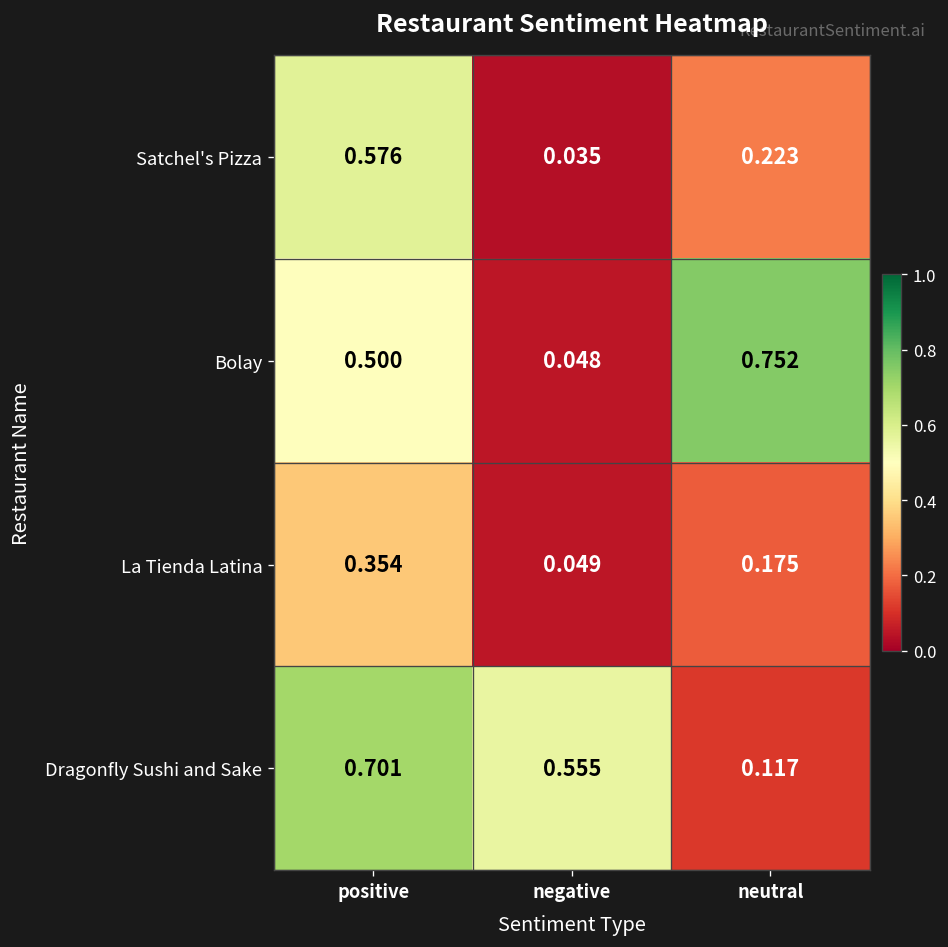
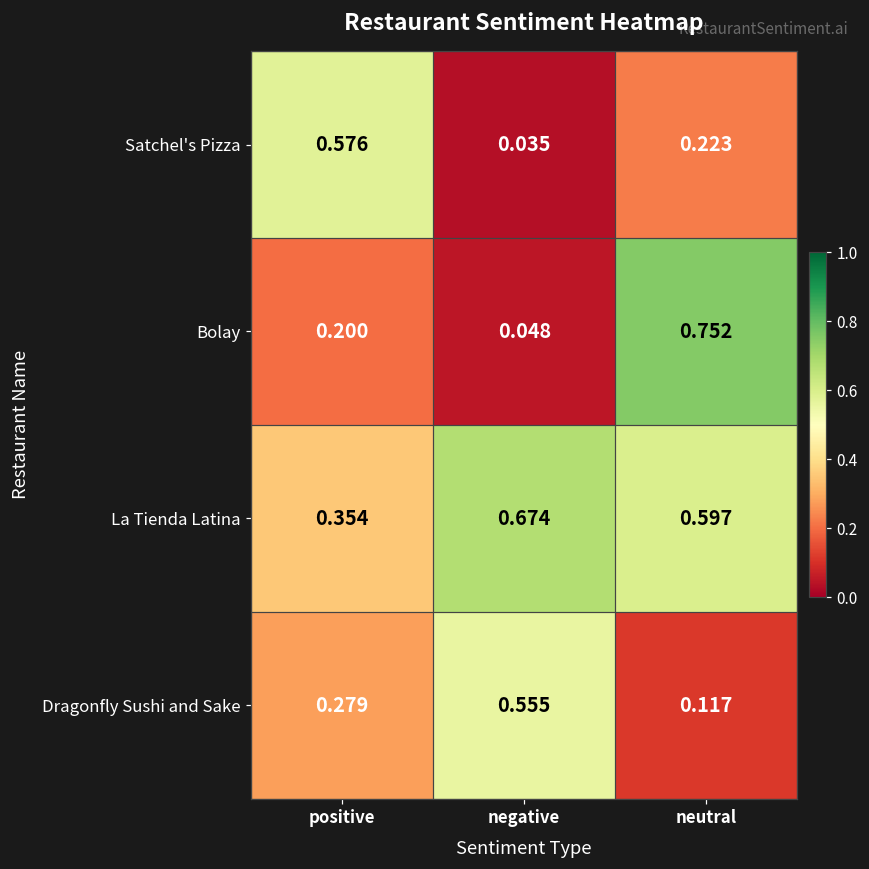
  {
    "Satchel's Pizza": {
      "positive": 0.576,
      "negative": 0.035,
      "neutral": 0.223
    },
    "Bolay": {
-     "positive": 0.500,
+     "positive": 0.200,
      "negative": 0.048,
      "neutral": 0.752
    },
    "La Tienda Latina": {
      "positive": 0.354,
-     "negative": 0.049,
-     "neutral": 0.175
+     "negative": 0.674,
+     "neutral": 0.597
    },
    "Dragonfly Sushi and Sake": {
-     "positive": 0.701,
+     "positive": 0.279,
      "negative": 0.555,
      "neutral": 0.117
    }
  }
